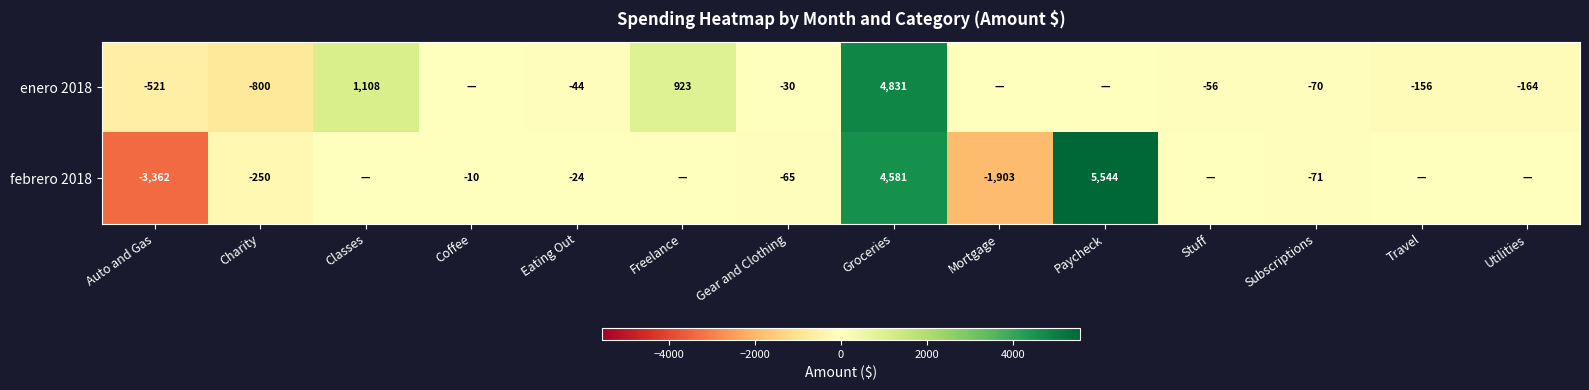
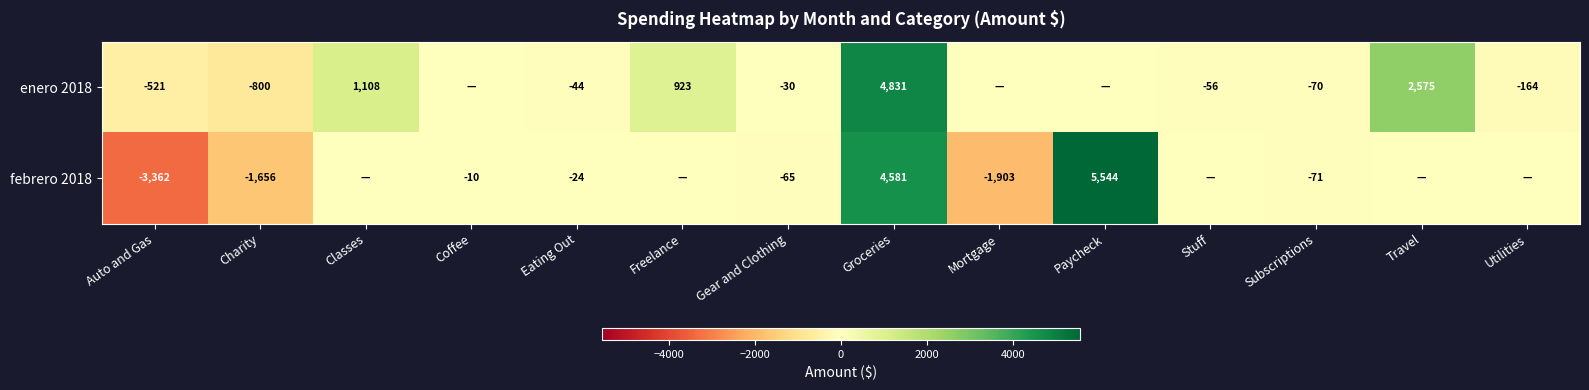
  {
    "enero 2018": {
      "Auto and Gas": "-521",
      "Charity": "-800",
      "Classes": "1,108",
      "Eating Out": "-44",
      "Freelance": "923",
      "Gear and Clothing": "-30",
      "Groceries": "4,831",
      "Stuff": "-56",
      "Subscriptions": "-70",
-     "Travel": "-156",
+     "Travel": "2,575",
      "Utilities": "-164"
    },
    "febrero 2018": {
      "Auto and Gas": "-3,362",
-     "Charity": "-250",
+     "Charity": "-1,656",
      "Coffee": "-10",
      "Eating Out": "-24",
      "Gear and Clothing": "-65",
      "Groceries": "4,581",
      "Mortgage": "-1,903",
      "Paycheck": "5,544",
      "Subscriptions": "-71"
    }
  }
